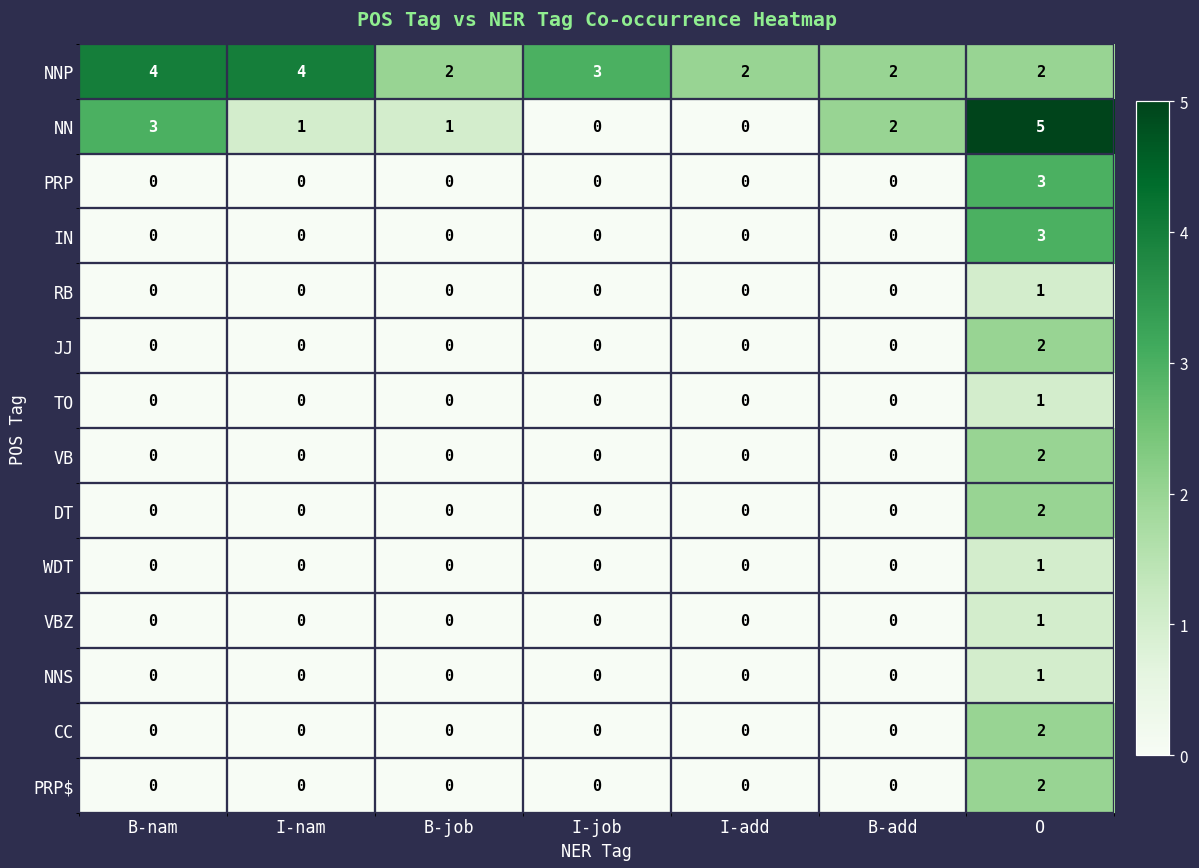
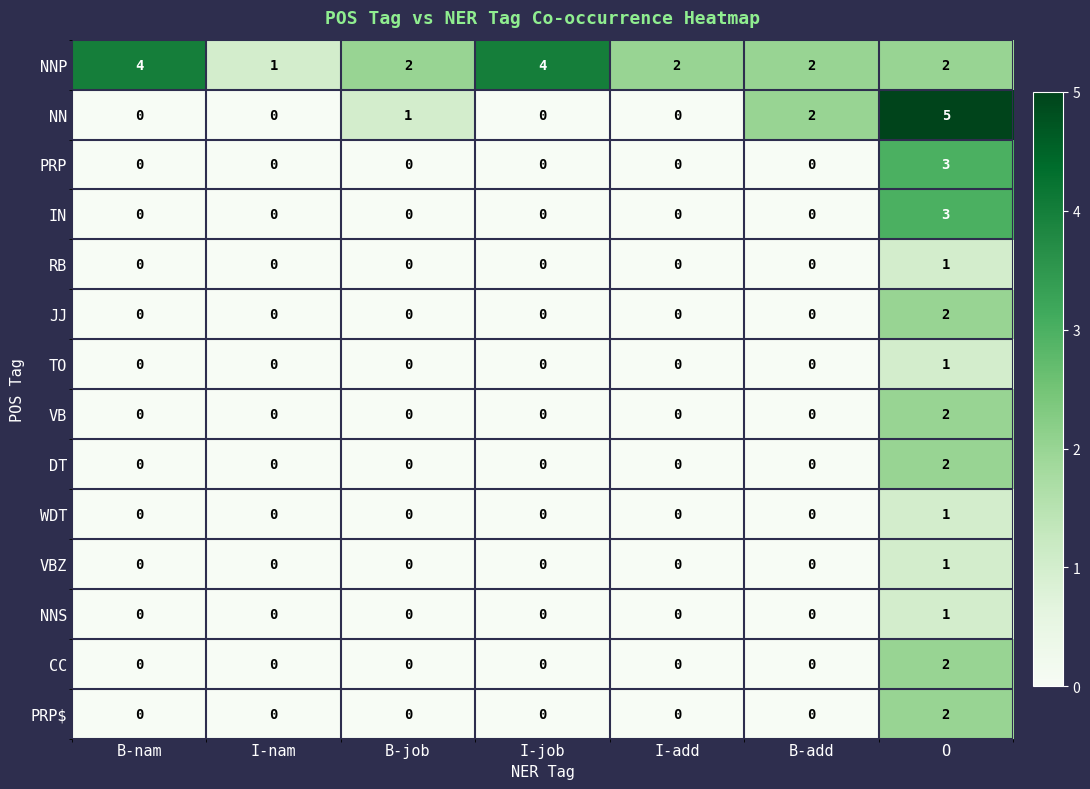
  {
    "NNP": {
      "B-nam": 4,
-     "I-nam": 4,
+     "I-nam": 1,
      "B-job": 2,
-     "I-job": 3,
+     "I-job": 4,
      "I-add": 2,
      "B-add": 2,
      "O": 2
    },
    "NN": {
-     "B-nam": 3,
-     "I-nam": 1,
+     "B-nam": 0,
+     "I-nam": 0,
      "B-job": 1,
      "I-job": 0,
      "I-add": 0,
      "B-add": 2,
      "O": 5
    },
    "PRP": {
      "B-nam": 0,
      "I-nam": 0,
      "B-job": 0,
      "I-job": 0,
      "I-add": 0,
      "B-add": 0,
      "O": 3
    },
    "IN": {
      "B-nam": 0,
      "I-nam": 0,
      "B-job": 0,
      "I-job": 0,
      "I-add": 0,
      "B-add": 0,
      "O": 3
    },
    "RB": {
      "B-nam": 0,
      "I-nam": 0,
      "B-job": 0,
      "I-job": 0,
      "I-add": 0,
      "B-add": 0,
      "O": 1
    },
    "JJ": {
      "B-nam": 0,
      "I-nam": 0,
      "B-job": 0,
      "I-job": 0,
      "I-add": 0,
      "B-add": 0,
      "O": 2
    },
    "TO": {
      "B-nam": 0,
      "I-nam": 0,
      "B-job": 0,
      "I-job": 0,
      "I-add": 0,
      "B-add": 0,
      "O": 1
    },
    "VB": {
      "B-nam": 0,
      "I-nam": 0,
      "B-job": 0,
      "I-job": 0,
      "I-add": 0,
      "B-add": 0,
      "O": 2
    },
    "DT": {
      "B-nam": 0,
      "I-nam": 0,
      "B-job": 0,
      "I-job": 0,
      "I-add": 0,
      "B-add": 0,
      "O": 2
    },
    "WDT": {
      "B-nam": 0,
      "I-nam": 0,
      "B-job": 0,
      "I-job": 0,
      "I-add": 0,
      "B-add": 0,
      "O": 1
    },
    "VBZ": {
      "B-nam": 0,
      "I-nam": 0,
      "B-job": 0,
      "I-job": 0,
      "I-add": 0,
      "B-add": 0,
      "O": 1
    },
    "NNS": {
      "B-nam": 0,
      "I-nam": 0,
      "B-job": 0,
      "I-job": 0,
      "I-add": 0,
      "B-add": 0,
      "O": 1
    },
    "CC": {
      "B-nam": 0,
      "I-nam": 0,
      "B-job": 0,
      "I-job": 0,
      "I-add": 0,
      "B-add": 0,
      "O": 2
    },
    "PRP$": {
      "B-nam": 0,
      "I-nam": 0,
      "B-job": 0,
      "I-job": 0,
      "I-add": 0,
      "B-add": 0,
      "O": 2
    }
  }
